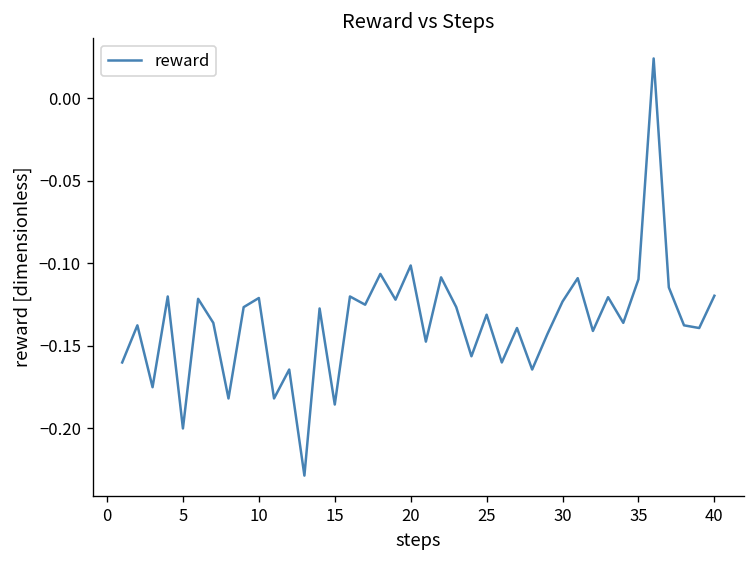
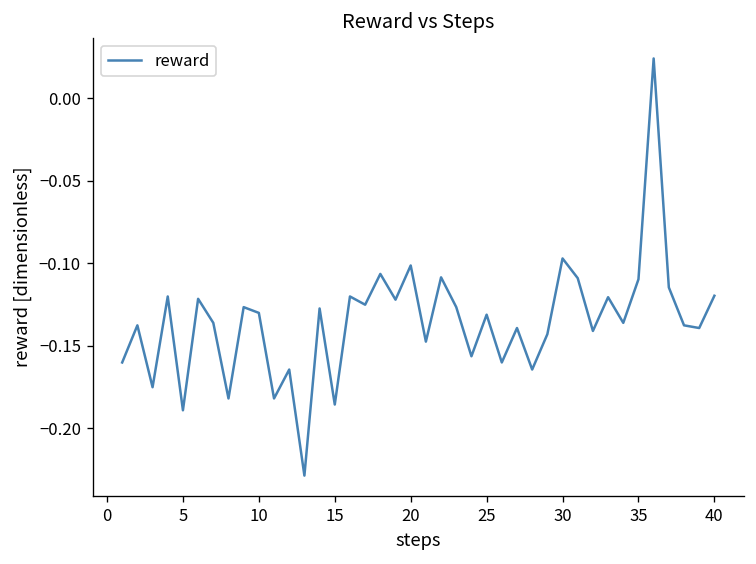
  {
-   "5": -0.200,
-   "10": -0.121,
+   "5": -0.189,
+   "10": -0.130,
    "15": -0.185,
    "20": -0.101,
    "25": -0.131,
-   "30": -0.123,
+   "30": -0.097,
    "35": -0.110,
    "40": -0.120
  }
